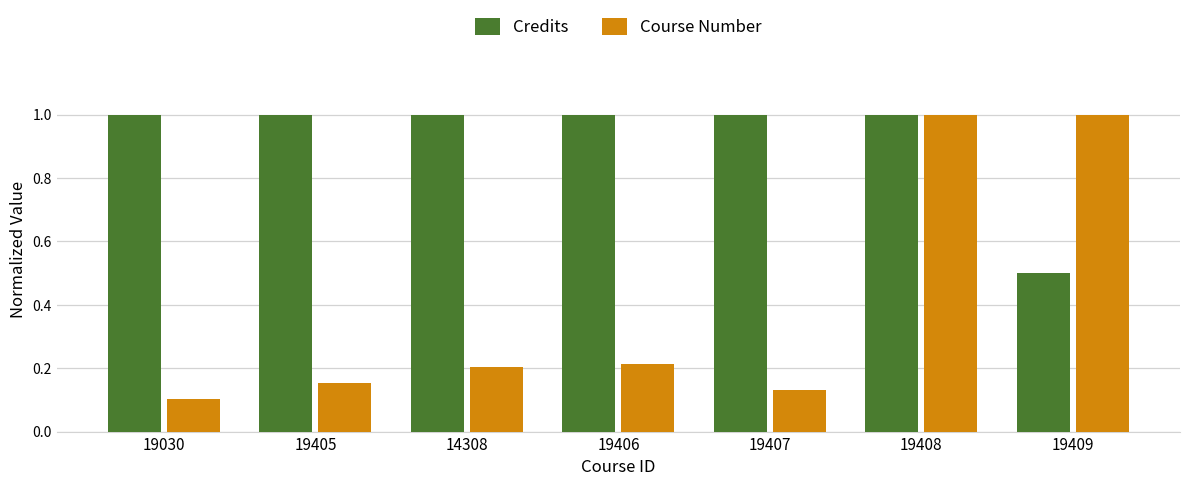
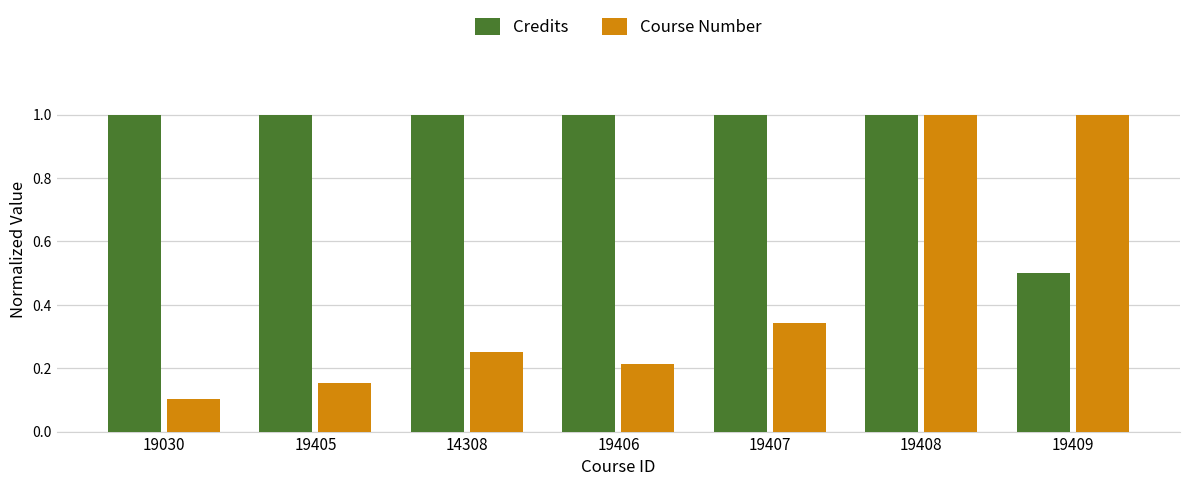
  {
    "Credits": {
      "19030": 1.00,
      "19405": 1.00,
      "14308": 1.00,
      "19406": 1.00,
      "19407": 1.00,
      "19408": 1.00,
      "19409": 0.50
    },
    "Course Number": {
      "19030": 0.10,
      "19405": 0.15,
-     "14308": 0.20,
+     "14308": 0.25,
      "19406": 0.21,
-     "19407": 0.13,
+     "19407": 0.34,
      "19408": 1.00,
      "19409": 1.00
    }
  }
